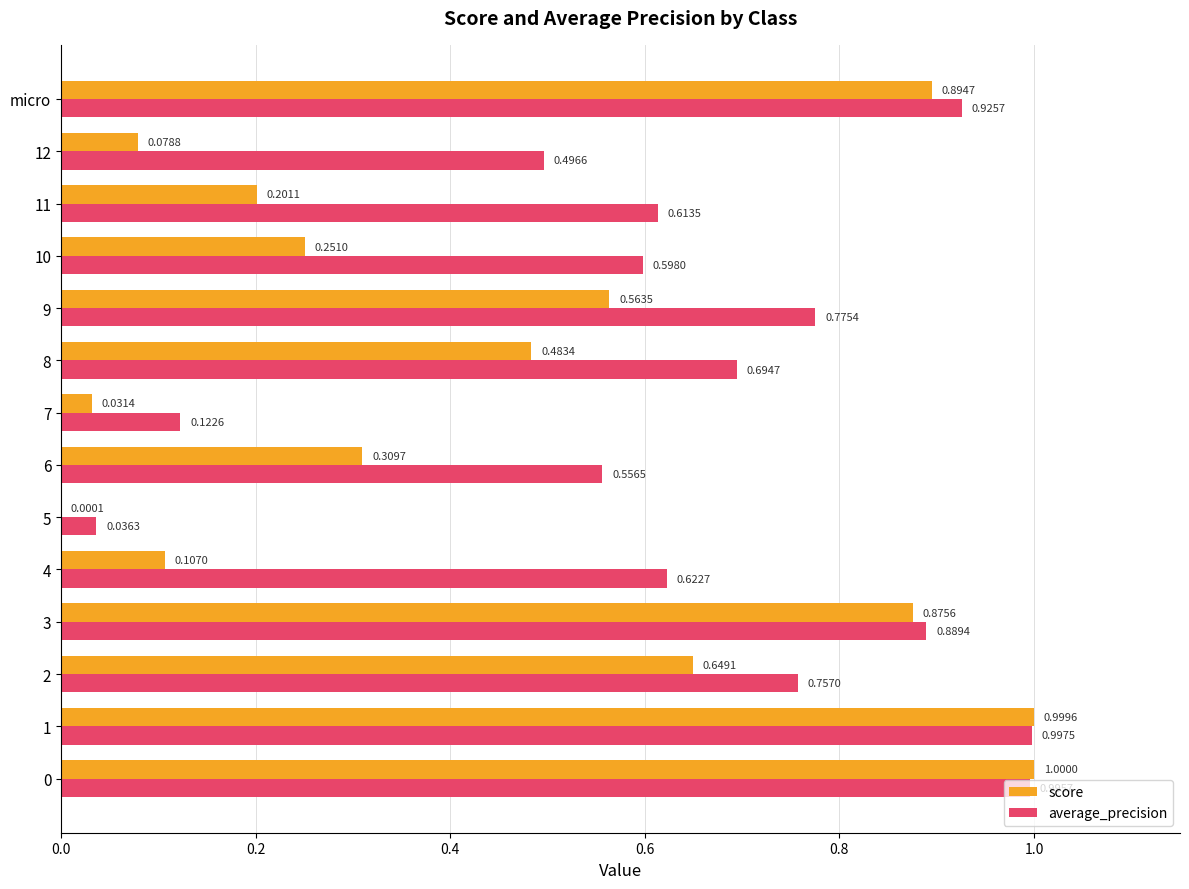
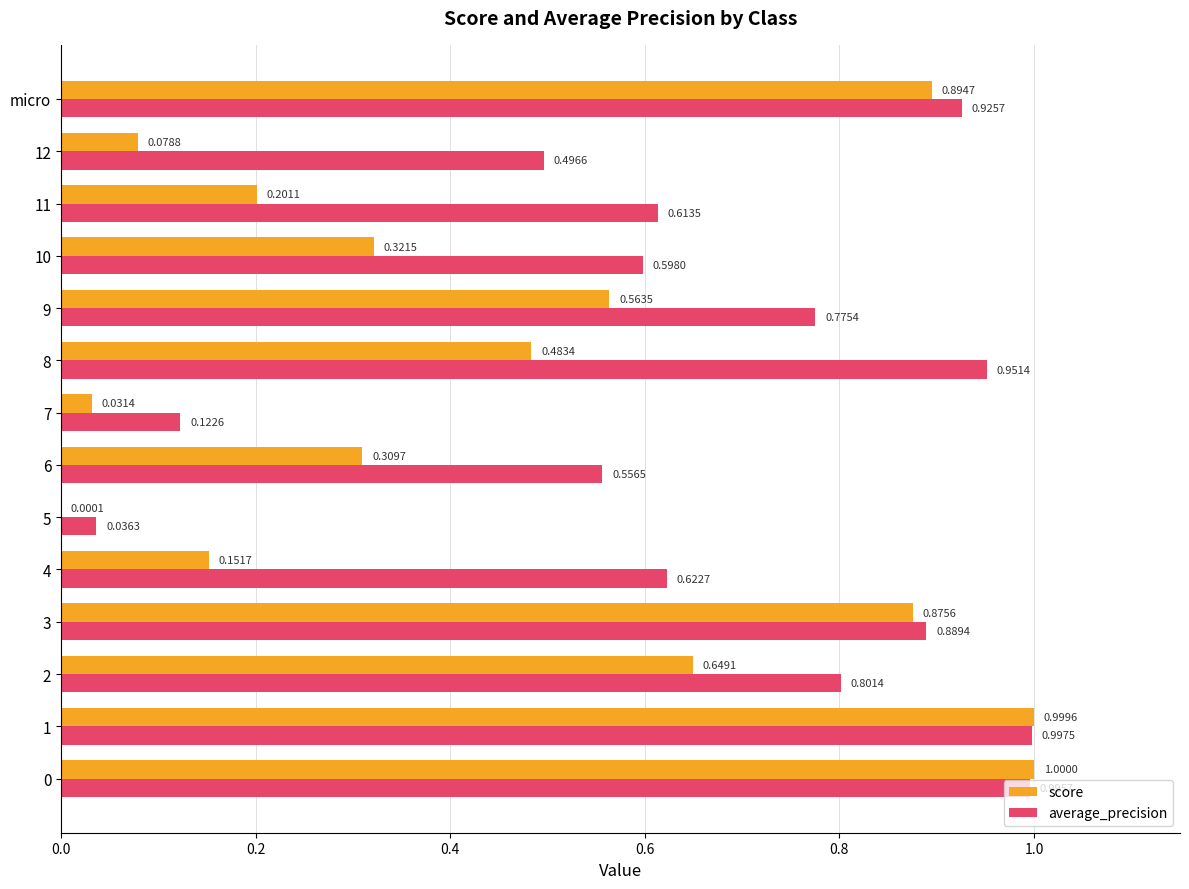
  {
    "score": {
      "micro": 0.8947,
      "12": 0.0788,
      "11": 0.2011,
-     "10": 0.2510,
+     "10": 0.3215,
      "9": 0.5635,
      "8": 0.4834,
      "7": 0.0314,
      "6": 0.3097,
      "5": 0.0001,
-     "4": 0.1070,
+     "4": 0.1517,
      "3": 0.8756,
      "2": 0.6491,
      "1": 0.9996,
      "0": 1.0000
    },
    "average_precision": {
      "micro": 0.9257,
      "12": 0.4966,
      "11": 0.6135,
      "10": 0.5980,
      "9": 0.7754,
-     "8": 0.6947,
+     "8": 0.9514,
      "7": 0.1226,
      "6": 0.5565,
      "5": 0.0363,
      "4": 0.6227,
      "3": 0.8894,
-     "2": 0.7570,
+     "2": 0.8014,
      "1": 0.9975
    }
  }
